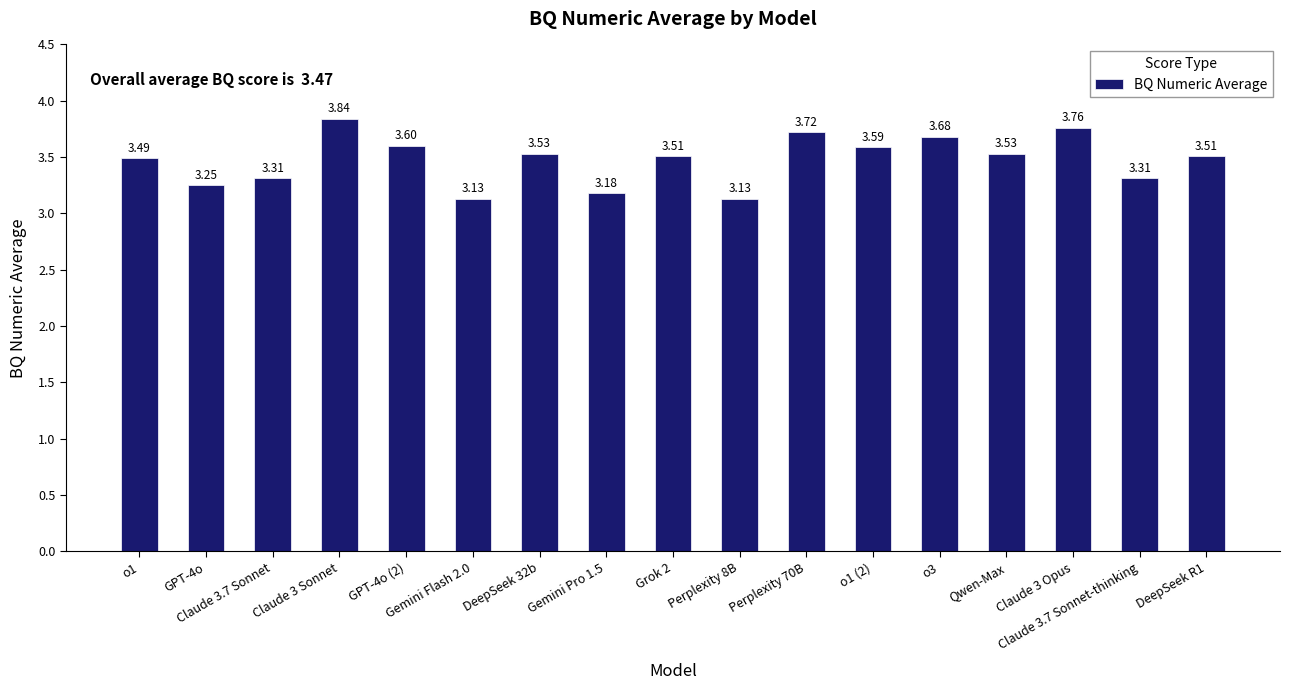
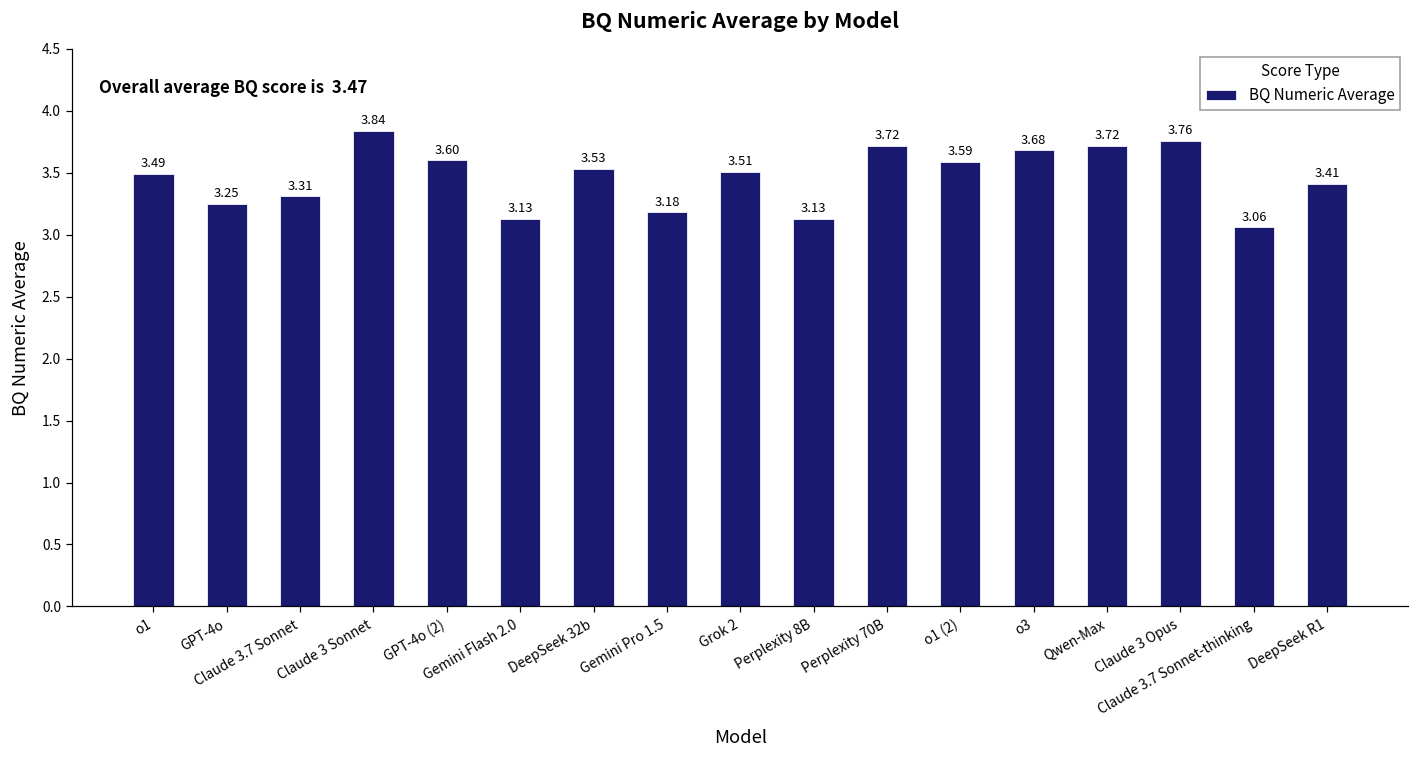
  {
    "o1": 3.49,
    "GPT-4o": 3.25,
    "Claude 3.7 Sonnet": 3.31,
    "Claude 3 Sonnet": 3.84,
    "GPT-4o (2)": 3.60,
    "Gemini Flash 2.0": 3.13,
    "DeepSeek 32b": 3.53,
    "Gemini Pro 1.5": 3.18,
    "Grok 2": 3.51,
    "Perplexity 8B": 3.13,
    "Perplexity 70B": 3.72,
    "o1 (2)": 3.59,
    "o3": 3.68,
-   "Qwen-Max": 3.53,
+   "Qwen-Max": 3.72,
    "Claude 3 Opus": 3.76,
-   "Claude 3.7 Sonnet-thinking": 3.31,
-   "DeepSeek R1": 3.51
+   "Claude 3.7 Sonnet-thinking": 3.06,
+   "DeepSeek R1": 3.41
  }
